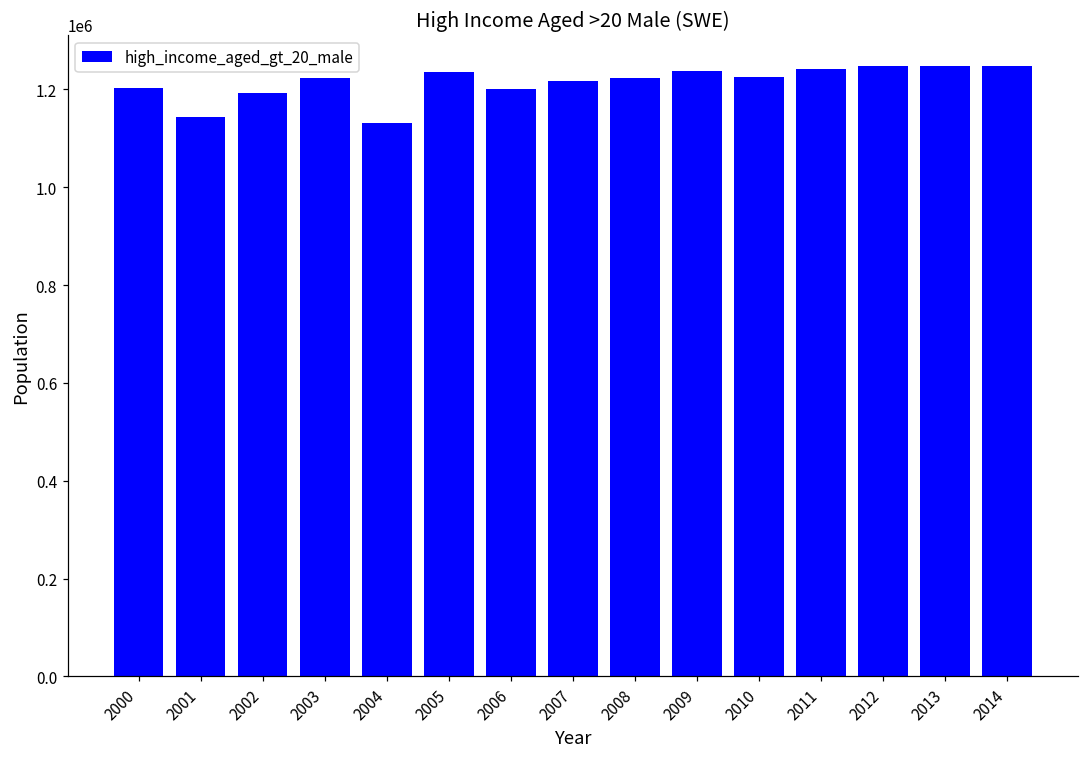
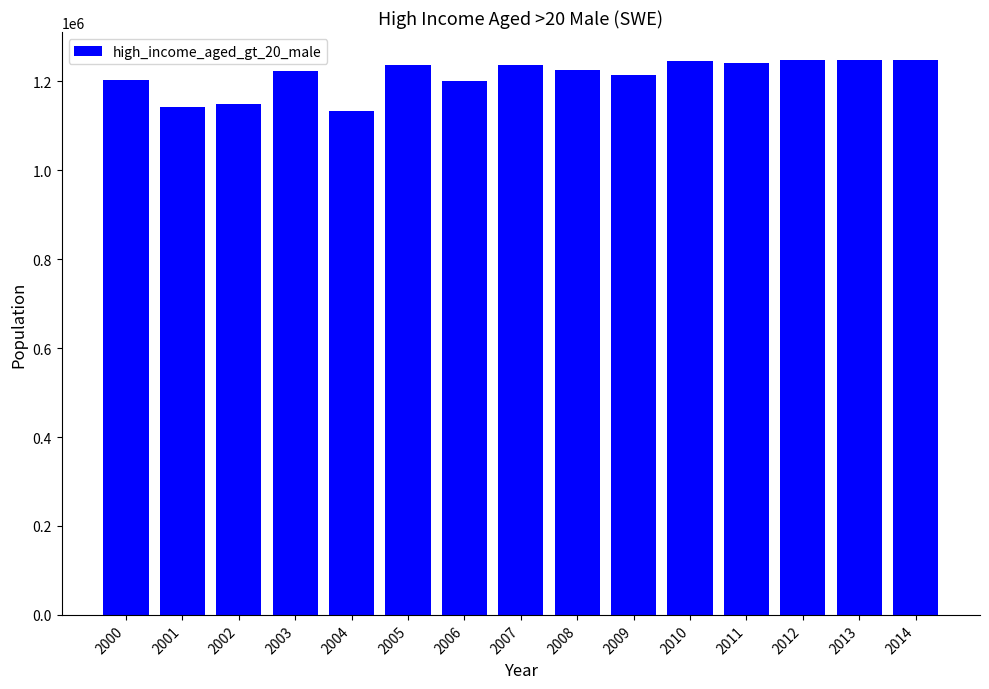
  {
    "2000": 1200000,
    "2001": 1140000,
-   "2002": 1190000,
+   "2002": 1150000,
    "2003": 1220000,
    "2004": 1130000,
    "2005": 1240000,
    "2006": 1200000,
-   "2007": 1220000,
+   "2007": 1240000,
    "2008": 1220000,
-   "2009": 1240000,
-   "2010": 1230000,
+   "2009": 1210000,
+   "2010": 1240000,
    "2011": 1240000,
    "2012": 1250000,
    "2013": 1250000,
    "2014": 1250000
  }
